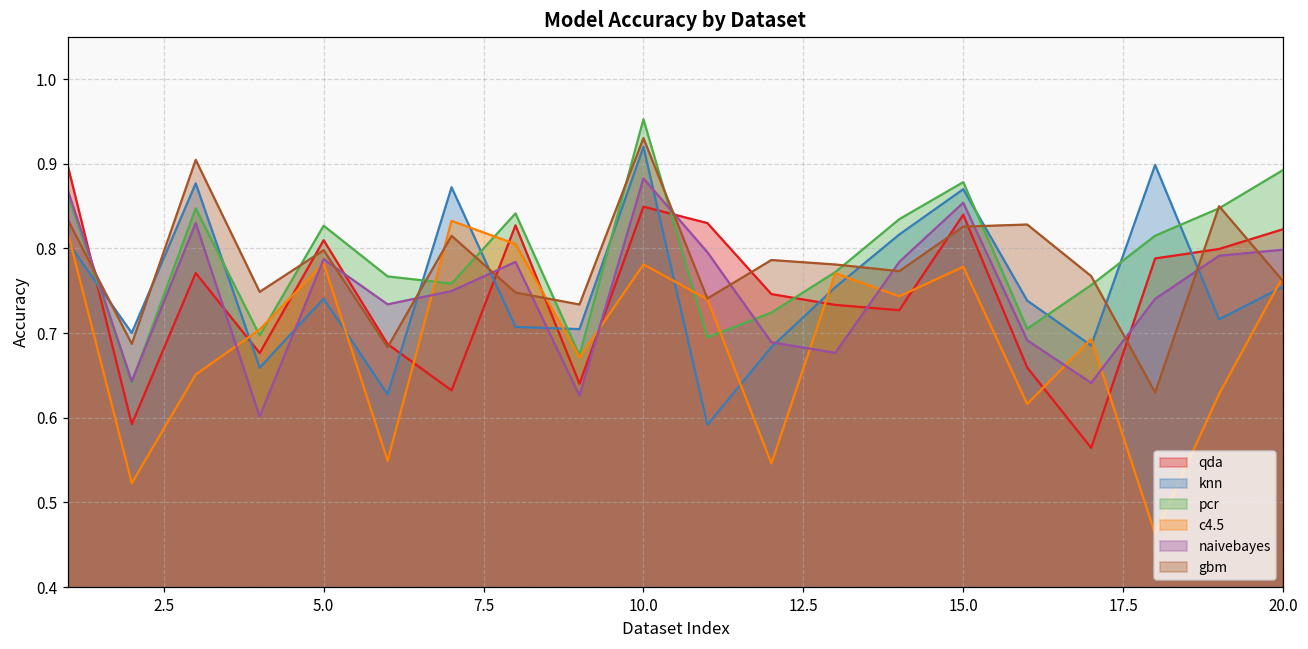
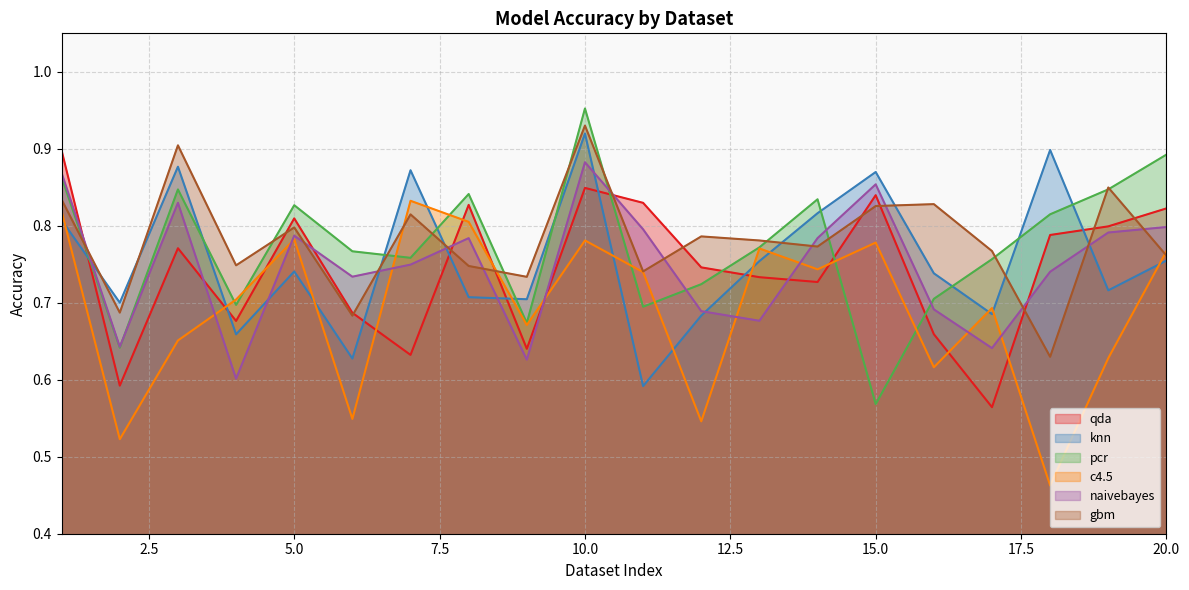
  {
    "pcr": {
      "5.0": 0.83,
      "10.0": 0.95,
-     "15.0": 0.88,
+     "15.0": 0.57,
      "20.0": 0.89
    }
  }
